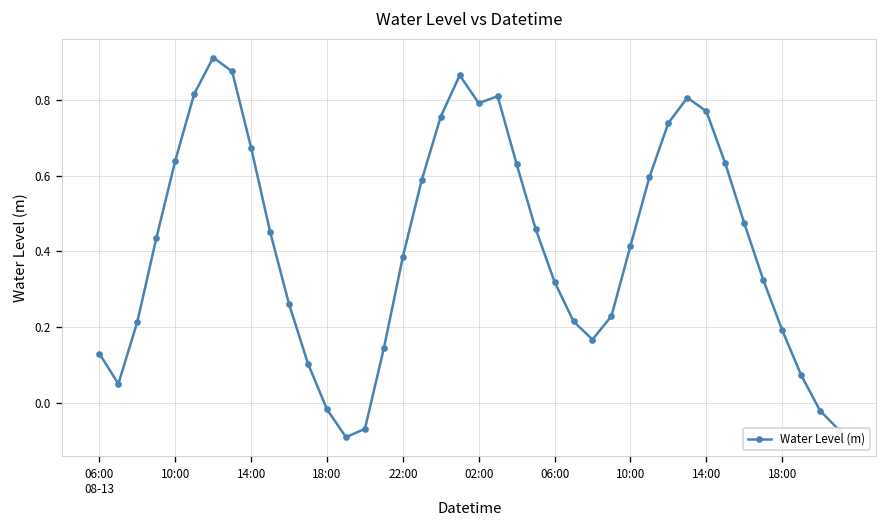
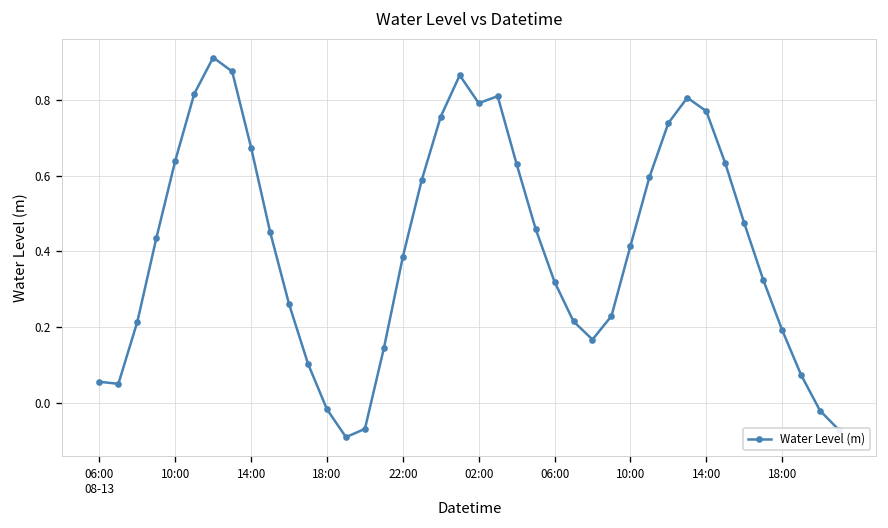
  {
-   "06:00 08-13": 0.13,
+   "06:00 08-13": 0.06,
    "22:00": 0.39,
    "02:00": 0.79,
    "06:00": 0.32
  }
